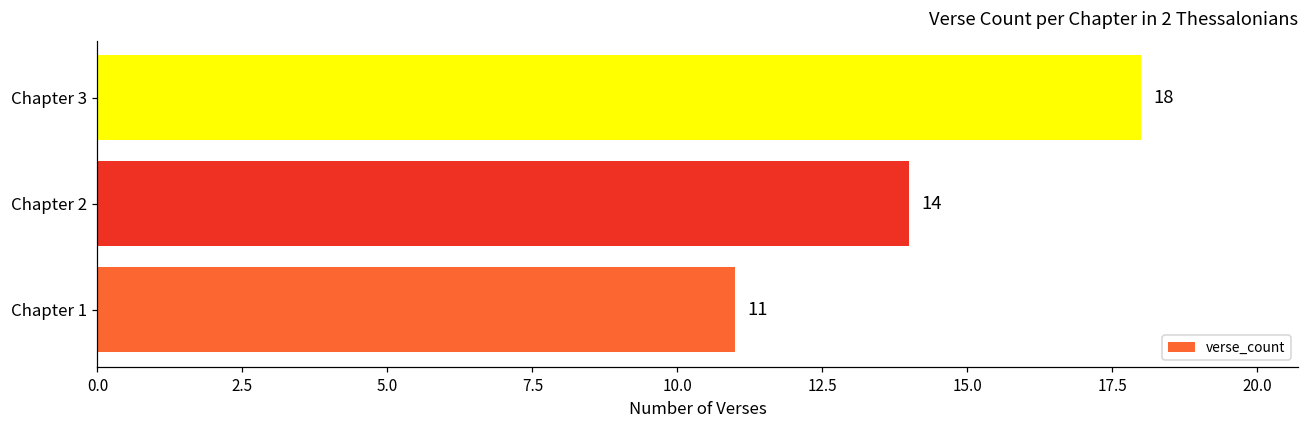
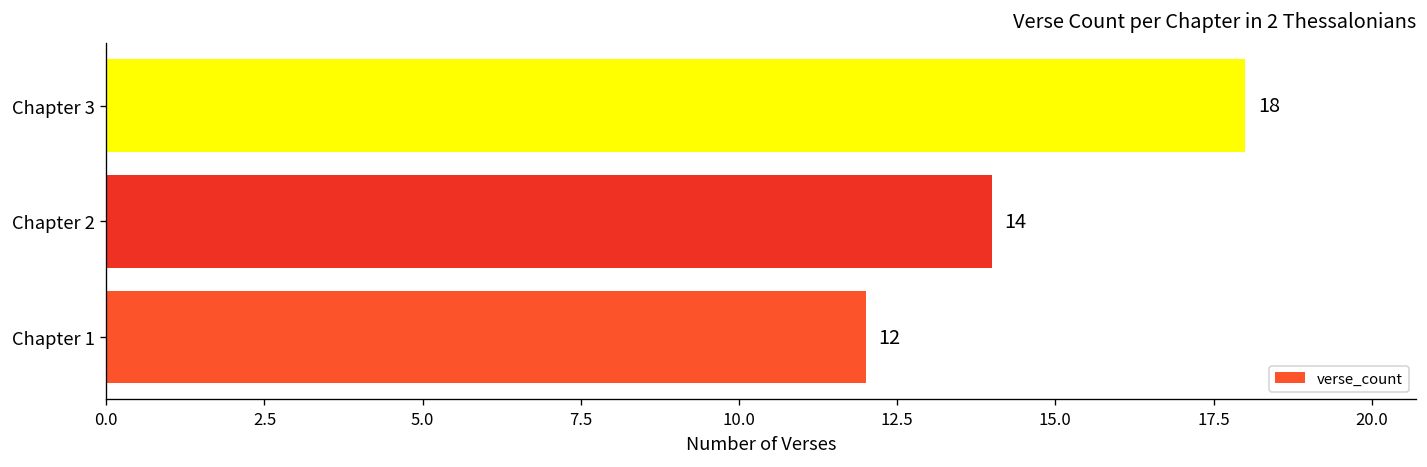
  {
    "Chapter 3": 18,
    "Chapter 2": 14,
-   "Chapter 1": 11
+   "Chapter 1": 12
  }
